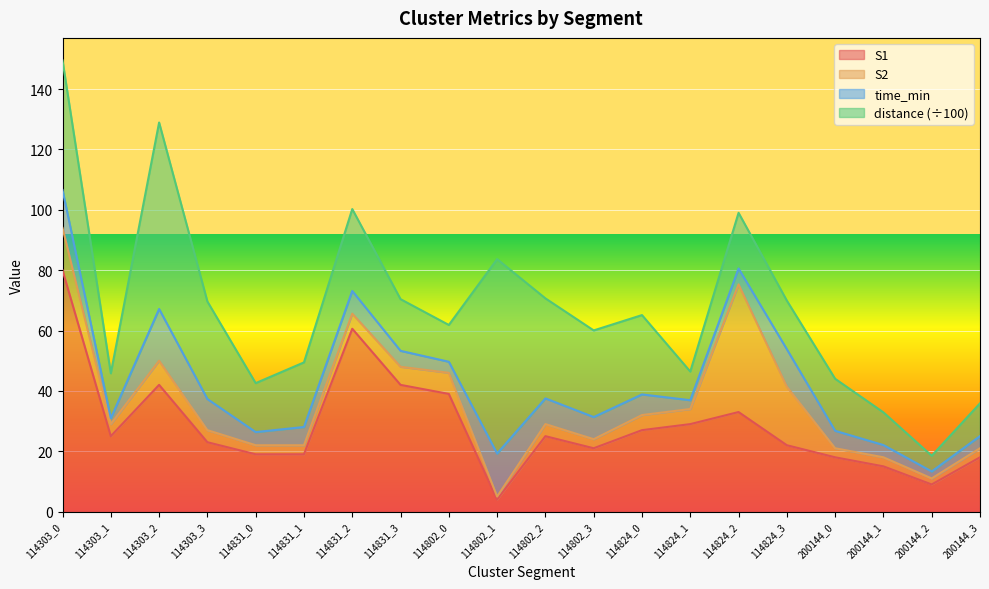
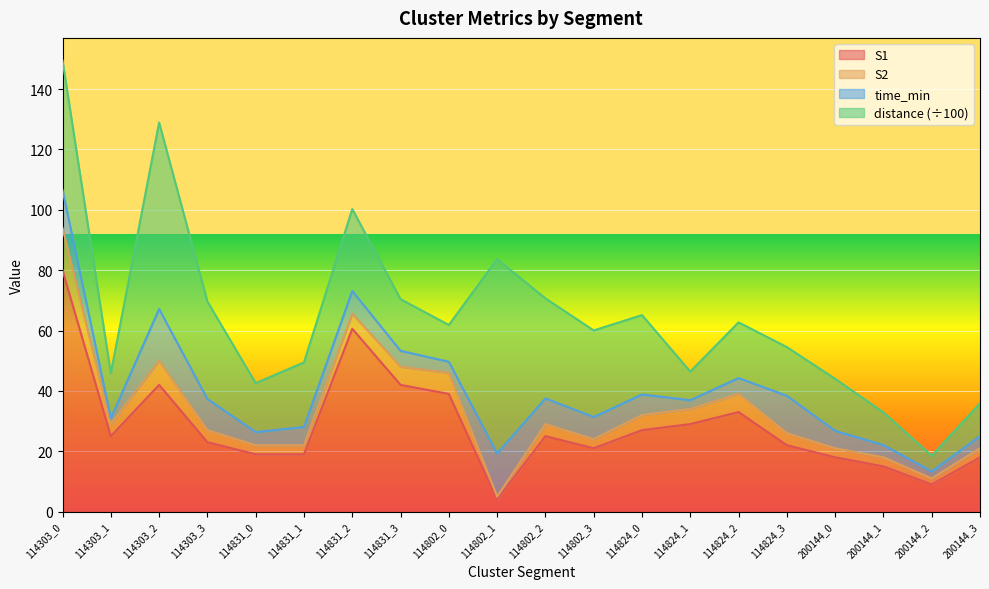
  {
    "S1": {
      "114303_0": 80,
      "114303_1": 25,
      "114303_2": 42,
      "114303_3": 23,
      "114831_0": 19,
      "114831_1": 19,
      "114831_2": 61,
      "114831_3": 42,
      "114802_0": 39,
      "114802_1": 4,
      "114802_2": 25,
      "114802_3": 21,
      "114824_0": 27,
      "114824_1": 29,
      "114824_2": 33,
      "114824_3": 22,
      "200144_0": 18,
      "200144_1": 15,
      "200144_2": 9,
      "200144_3": 18
    },
    "S2": {
      "114303_0": 14,
      "114303_1": 4,
      "114303_2": 8,
      "114303_3": 4,
      "114831_0": 3,
      "114831_1": 3,
      "114831_2": 5,
      "114831_3": 6,
      "114802_0": 7,
      "114802_1": 1,
      "114802_2": 4,
      "114802_3": 3,
      "114824_0": 5,
      "114824_1": 5,
-     "114824_2": 42,
-     "114824_3": 19,
+     "114824_2": 6,
+     "114824_3": 4,
      "200144_0": 3,
      "200144_1": 3,
      "200144_2": 2,
      "200144_3": 3
    },
    "time_min": {
      "114303_0": 13,
      "114303_1": 2,
      "114303_2": 17,
      "114303_3": 10,
      "114831_0": 4,
      "114831_1": 6,
      "114831_2": 8,
      "114831_3": 5,
      "114802_0": 4,
      "114802_1": 14,
      "114802_2": 9,
      "114802_3": 7,
      "114824_0": 7,
      "114824_1": 3,
      "114824_2": 5,
      "114824_3": 12,
      "200144_0": 6,
      "200144_1": 4,
      "200144_2": 2,
      "200144_3": 4
    },
    "distance (÷100)": {
      "114303_0": 43,
      "114303_1": 15,
      "114303_2": 62,
      "114303_3": 32,
      "114831_0": 16,
      "114831_1": 21,
      "114831_2": 27,
      "114831_3": 17,
      "114802_0": 12,
      "114802_1": 64,
      "114802_2": 33,
      "114802_3": 29,
      "114824_0": 26,
      "114824_1": 9,
      "114824_2": 18,
      "114824_3": 16,
      "200144_0": 17,
      "200144_1": 11,
      "200144_2": 5,
      "200144_3": 11
    }
  }
